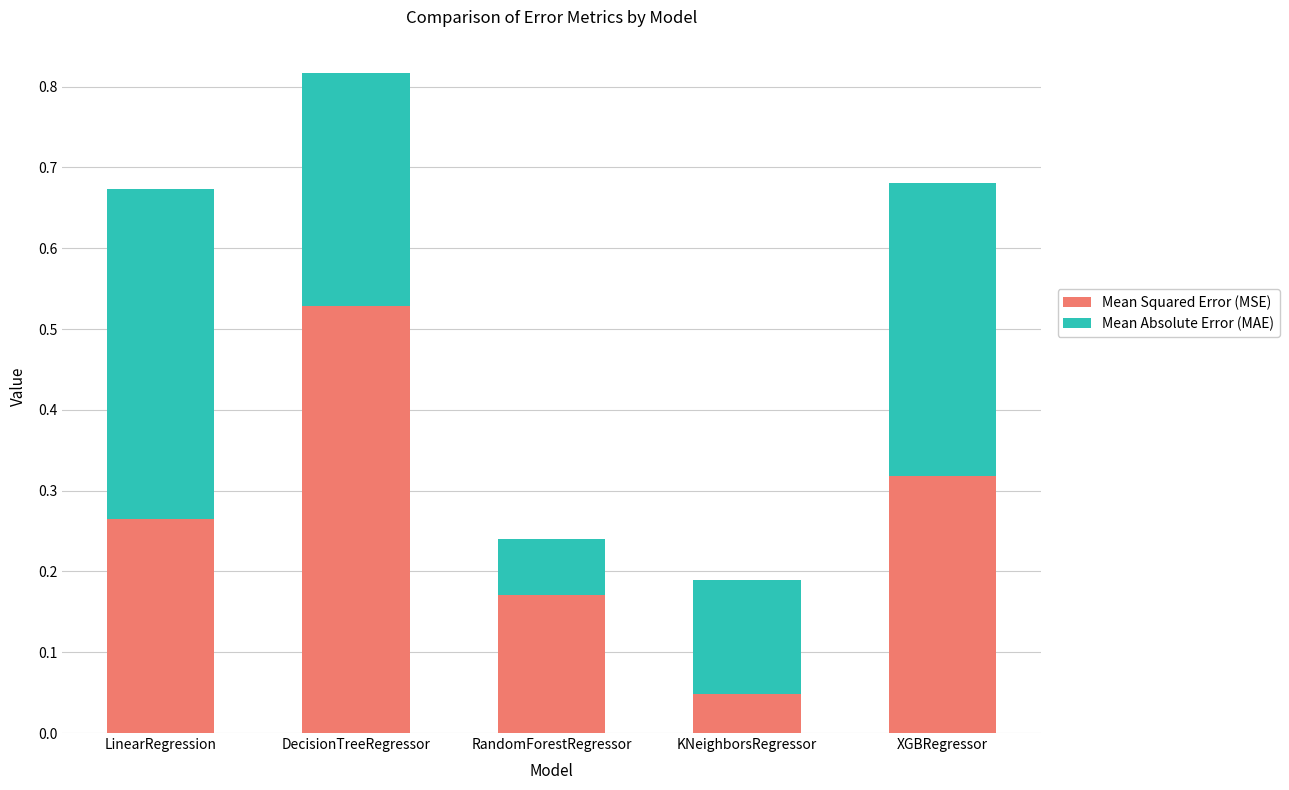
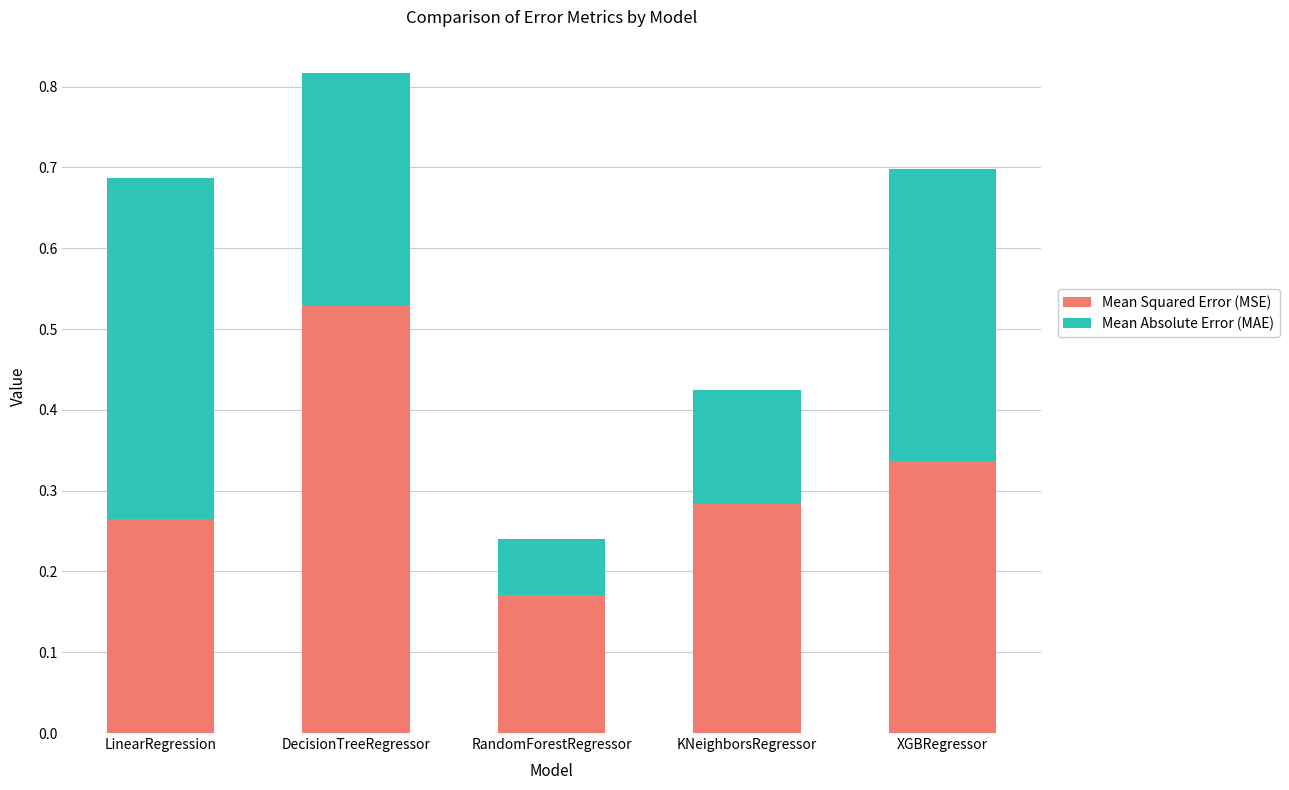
  {
    "Mean Squared Error (MSE)": {
      "LinearRegression": 0.27,
      "DecisionTreeRegressor": 0.53,
      "RandomForestRegressor": 0.17,
-     "KNeighborsRegressor": 0.05,
-     "XGBRegressor": 0.32
+     "KNeighborsRegressor": 0.28,
+     "XGBRegressor": 0.34
    },
    "Mean Absolute Error (MAE)": {
-     "LinearRegression": 0.41,
+     "LinearRegression": 0.42,
      "DecisionTreeRegressor": 0.29,
      "RandomForestRegressor": 0.07,
      "KNeighborsRegressor": 0.14,
      "XGBRegressor": 0.36
    }
  }
